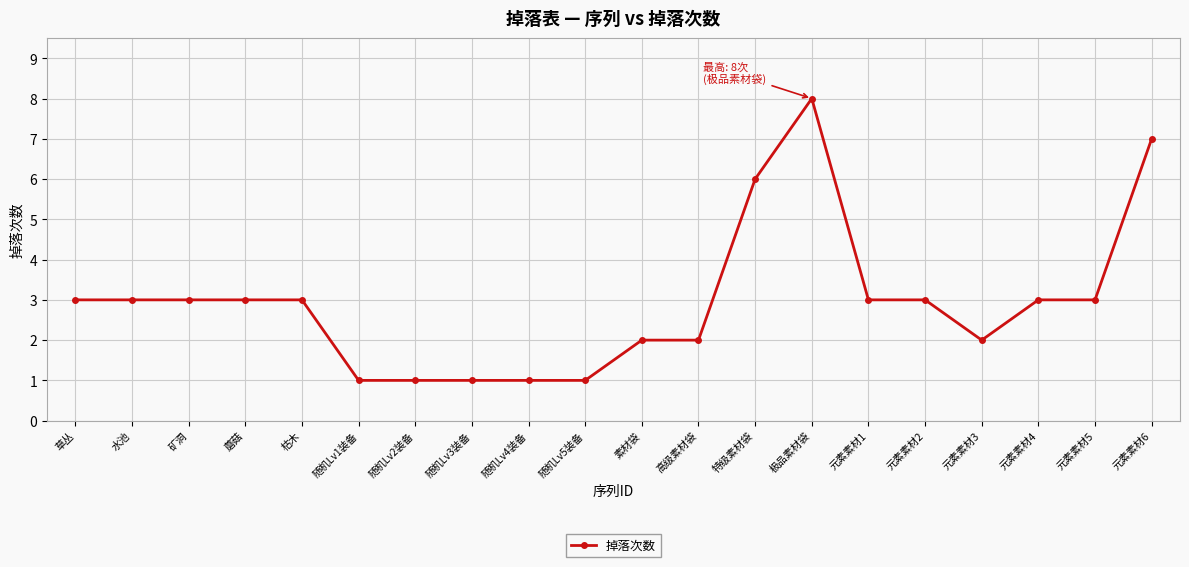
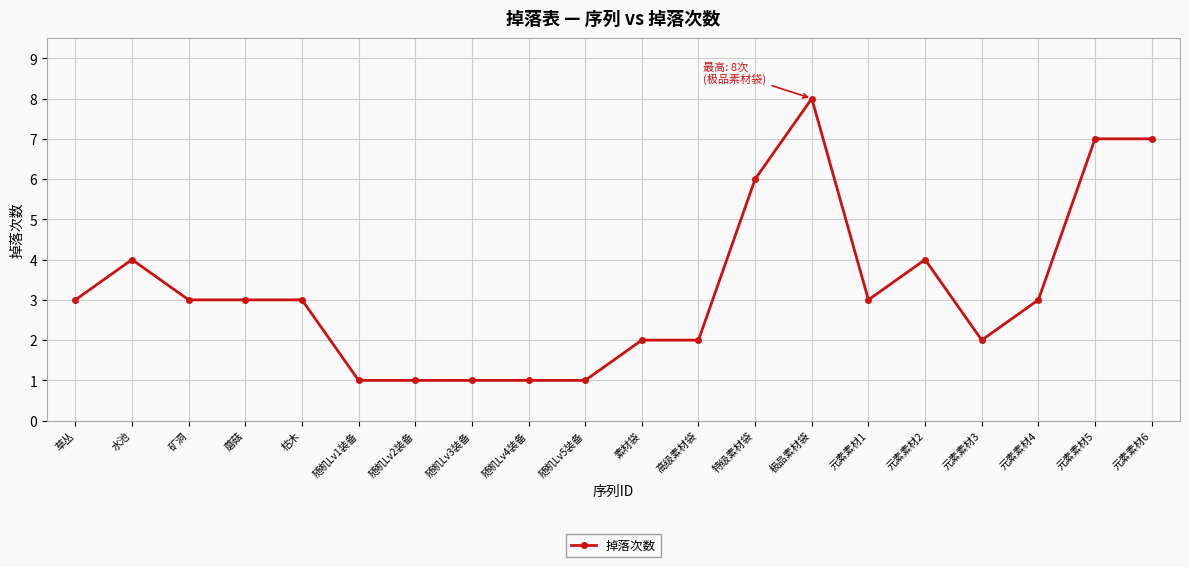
  {
    "草丛": 3,
-   "水池": 3,
+   "水池": 4,
    "矿洞": 3,
    "蘑菇": 3,
    "枯木": 3,
    "随机Lv1装备": 1,
    "随机Lv2装备": 1,
    "随机Lv3装备": 1,
    "随机Lv4装备": 1,
    "随机Lv5装备": 1,
    "素材袋": 2,
    "高级素材袋": 2,
    "特级素材袋": 6,
    "元素素材1": 3,
-   "元素素材2": 3,
+   "元素素材2": 4,
    "元素素材3": 2,
    "元素素材4": 3,
-   "元素素材5": 3,
+   "元素素材5": 7,
    "元素素材6": 7
  }
